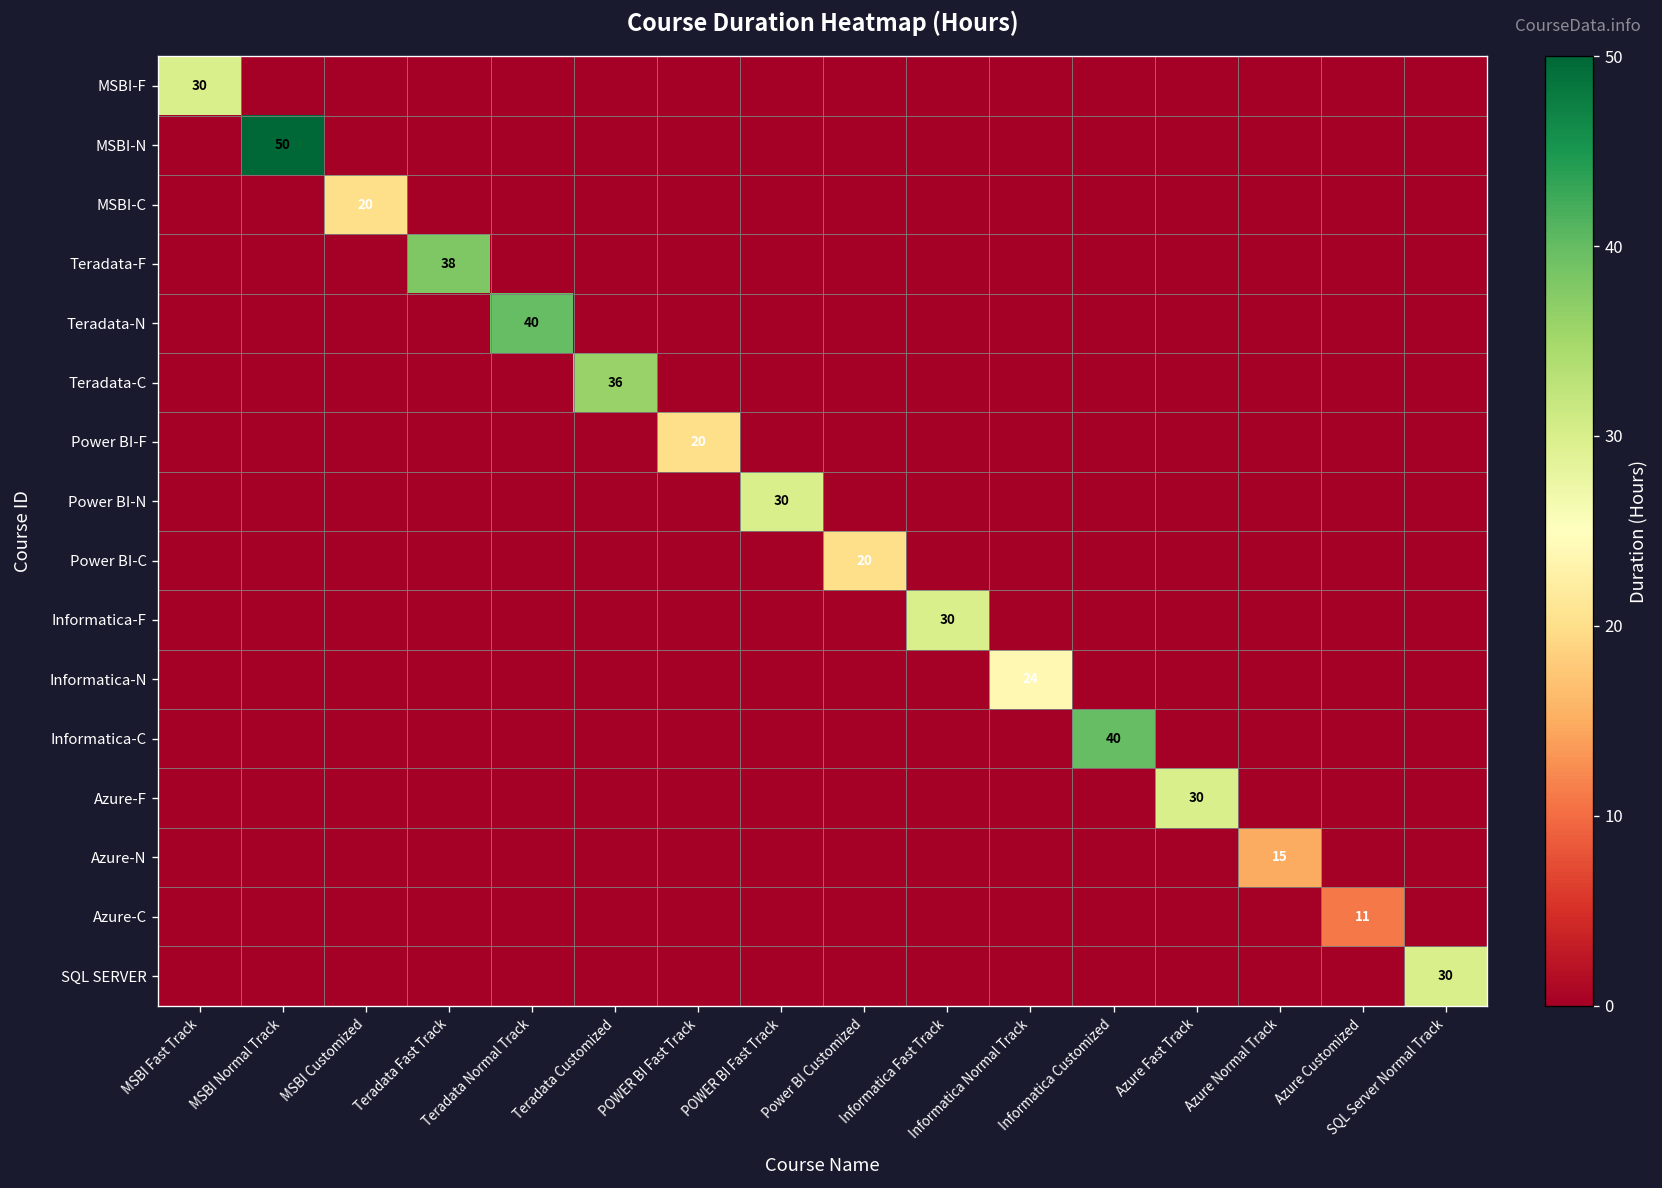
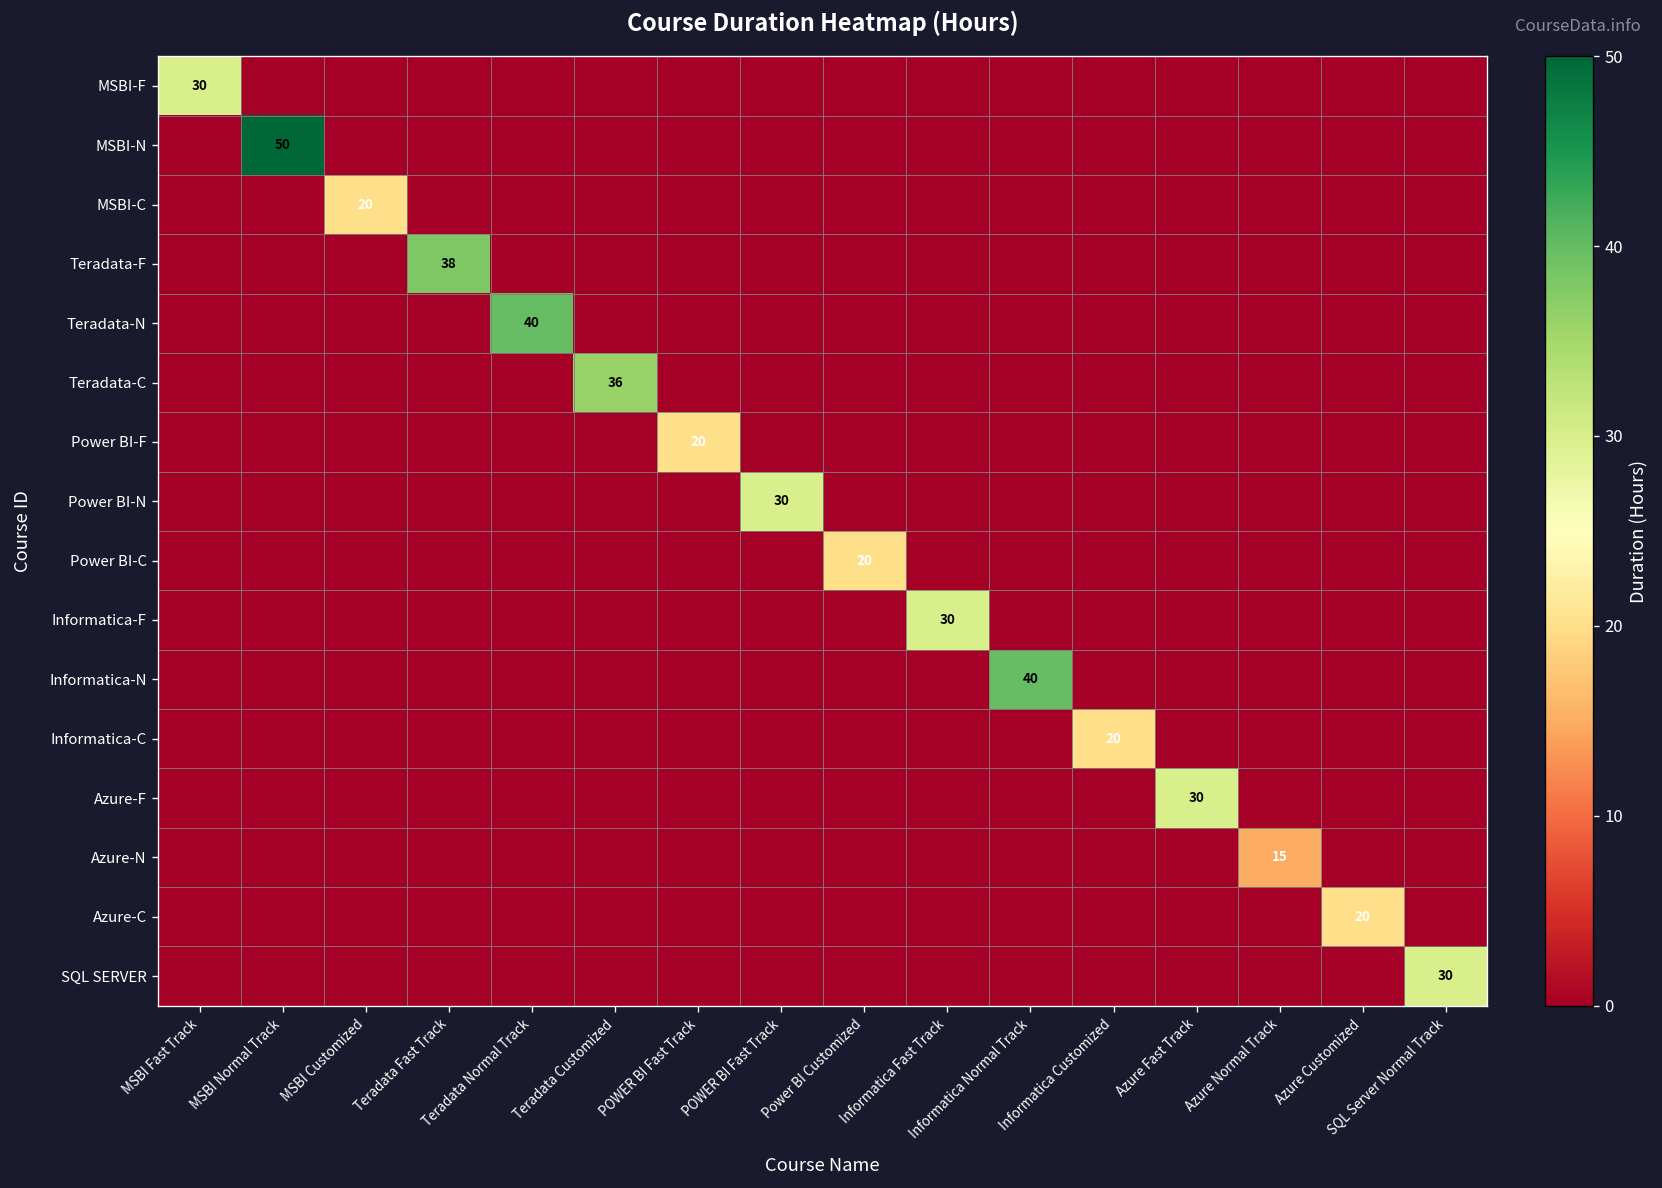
  {
    "MSBI-F": {
      "MSBI Fast Track": 30
    },
    "MSBI-N": {
      "MSBI Normal Track": 50
    },
    "MSBI-C": {
      "MSBI Customized": 20
    },
    "Teradata-F": {
      "Teradata Fast Track": 38
    },
    "Teradata-N": {
      "Teradata Normal Track": 40
    },
    "Teradata-C": {
      "Teradata Customized": 36
    },
    "Power BI-C": {
      "Power BI Customized": 20
    },
    "Informatica-F": {
      "Informatica Fast Track": 30
    },
    "Informatica-N": {
-     "Informatica Normal Track": 24
+     "Informatica Normal Track": 40
    },
    "Informatica-C": {
-     "Informatica Customized": 40
+     "Informatica Customized": 20
    },
    "Azure-F": {
      "Azure Fast Track": 30
    },
    "Azure-N": {
      "Azure Normal Track": 15
    },
    "Azure-C": {
-     "Azure Customized": 11
+     "Azure Customized": 20
    },
    "SQL SERVER": {
      "SQL Server Normal Track": 30
    }
  }
